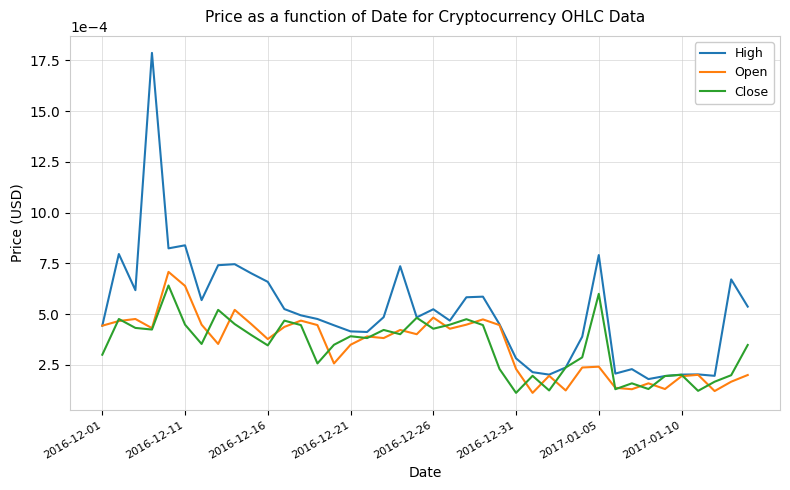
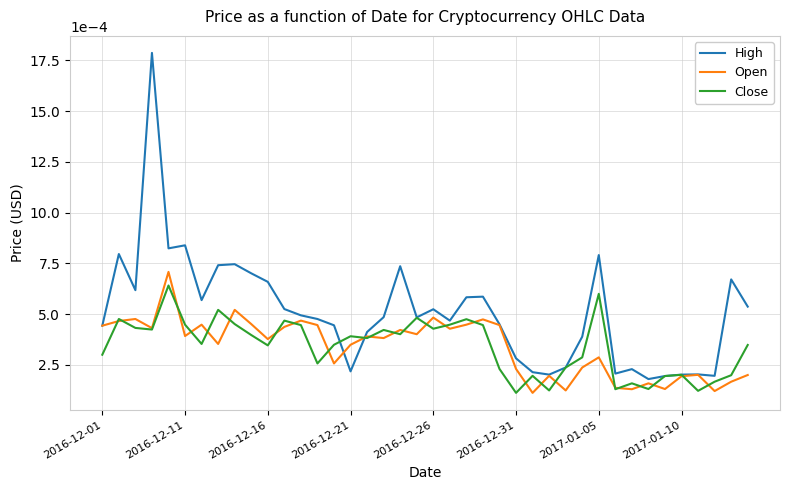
  {
    "High": {
      "2016-12-11": 0.00084,
      "2016-12-16": 0.00066,
-     "2016-12-21": 0.00042,
+     "2016-12-21": 0.00022,
      "2016-12-26": 0.00052,
      "2016-12-31": 0.00028,
      "2017-01-05": 0.00079
    },
    "Open": {
-     "2016-12-11": 0.00064,
+     "2016-12-11": 0.00039,
      "2016-12-16": 0.00038,
      "2016-12-21": 0.00035,
      "2016-12-26": 0.00048,
      "2016-12-31": 0.00023,
-     "2017-01-05": 0.00024
+     "2017-01-05": 0.00029
    },
    "Close": {
      "2016-12-01": 0.00030,
      "2016-12-11": 0.00045,
      "2016-12-16": 0.00035,
      "2016-12-21": 0.00039,
      "2016-12-26": 0.00043,
      "2016-12-31": 0.00011,
      "2017-01-05": 0.00060
    }
  }
